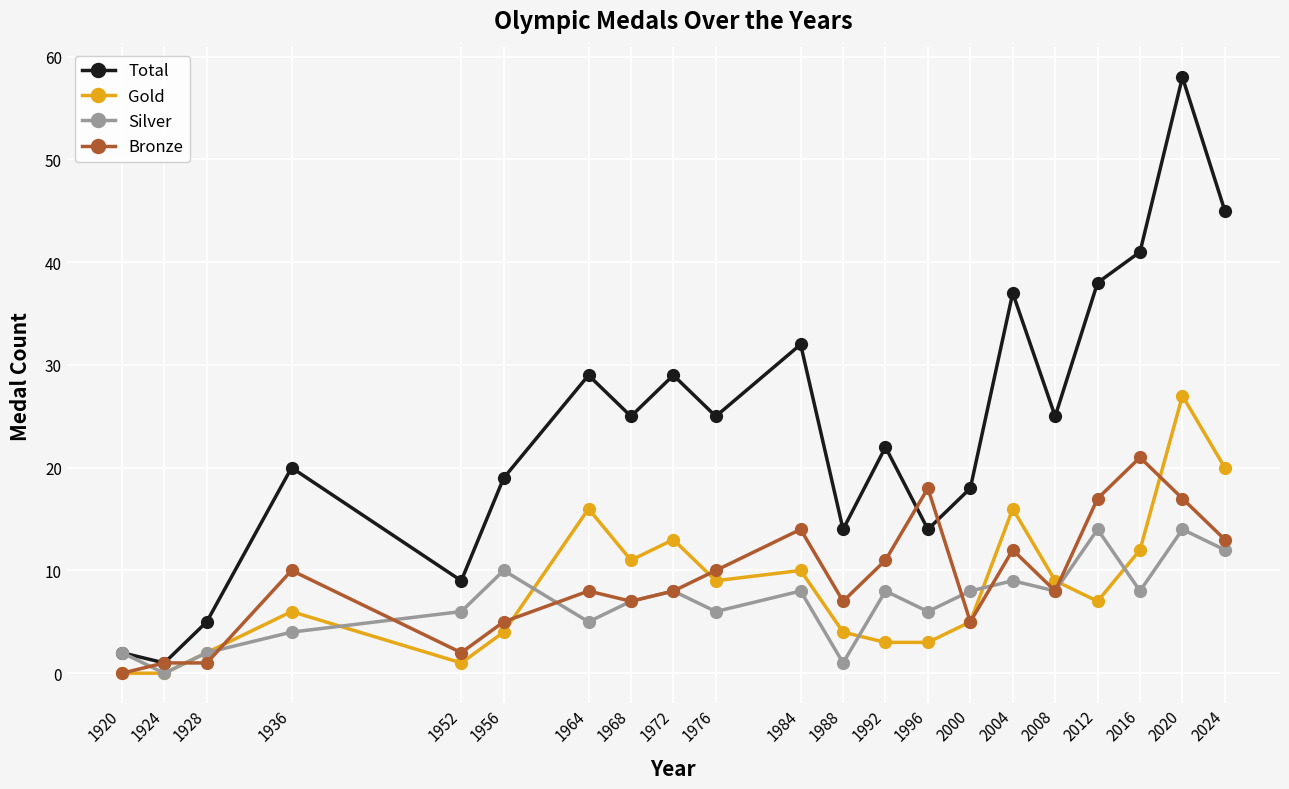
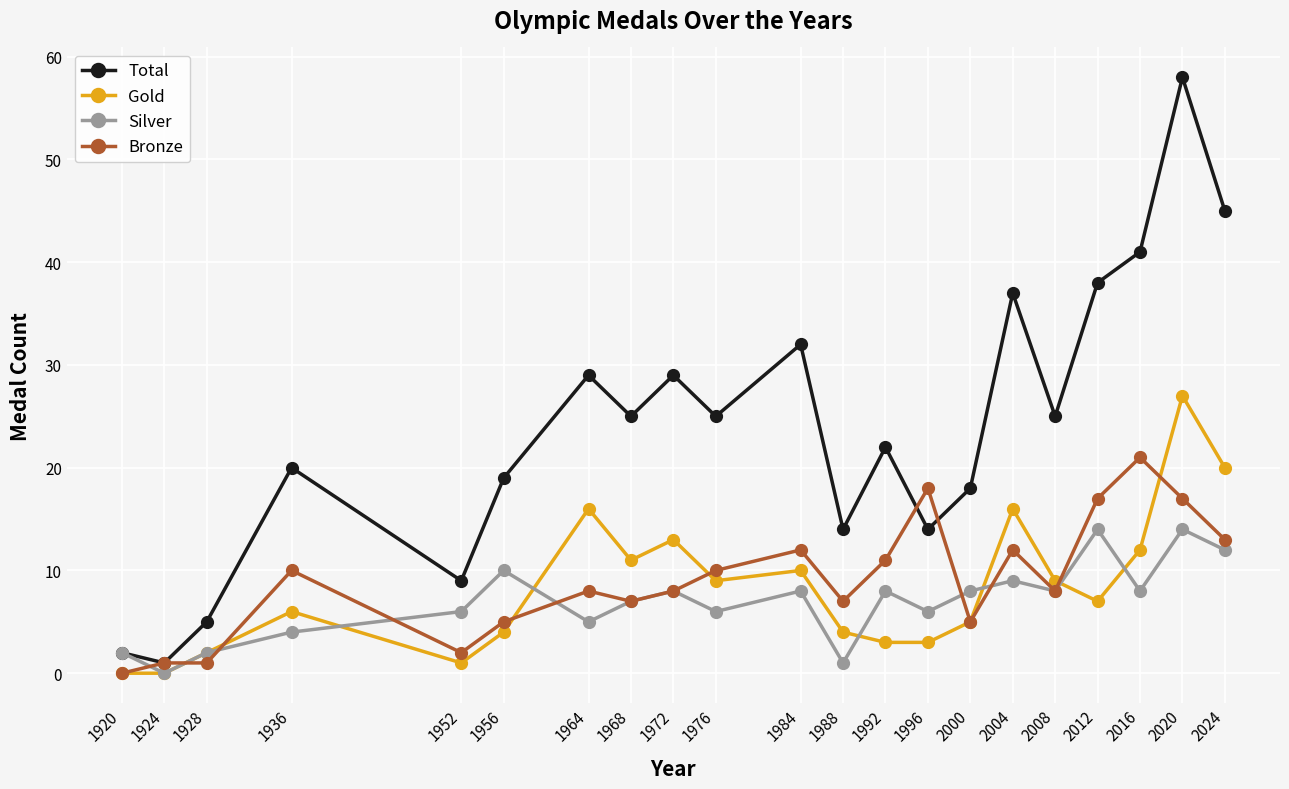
  {
    "Total": {
      "1928": 5,
      "1936": 20,
      "1952": 9,
      "1956": 19,
      "1964": 29,
      "1968": 25,
      "1972": 29,
      "1976": 25,
      "1984": 32,
      "1988": 14,
      "1992": 22,
      "1996": 14,
      "2000": 18,
      "2004": 37,
      "2008": 25,
      "2012": 38,
      "2016": 41,
      "2020": 58,
      "2024": 45
    },
    "Gold": {
      "1936": 6,
      "1952": 1,
      "1956": 4,
      "1964": 16,
      "1968": 11,
      "1972": 13,
      "1976": 9,
      "1984": 10,
      "1988": 4,
      "1992": 3,
      "1996": 3,
      "2004": 16,
      "2008": 9,
      "2012": 7,
      "2016": 12,
      "2020": 27,
      "2024": 20
    },
    "Silver": {
      "1936": 4,
      "1952": 6,
      "1956": 10,
      "1964": 5,
      "1976": 6,
      "1984": 8,
      "1988": 1,
      "1992": 8,
      "1996": 6,
      "2000": 8,
      "2004": 9,
      "2012": 14,
      "2016": 8,
      "2020": 14,
      "2024": 12
    },
    "Bronze": {
      "1928": 1,
      "1936": 10,
      "1952": 2,
      "1956": 5,
      "1964": 8,
      "1976": 10,
-     "1984": 14,
+     "1984": 12,
      "1988": 7,
      "1992": 11,
      "1996": 18,
      "2004": 12,
      "2012": 17,
      "2016": 21,
      "2020": 17,
      "2024": 13
    }
  }
